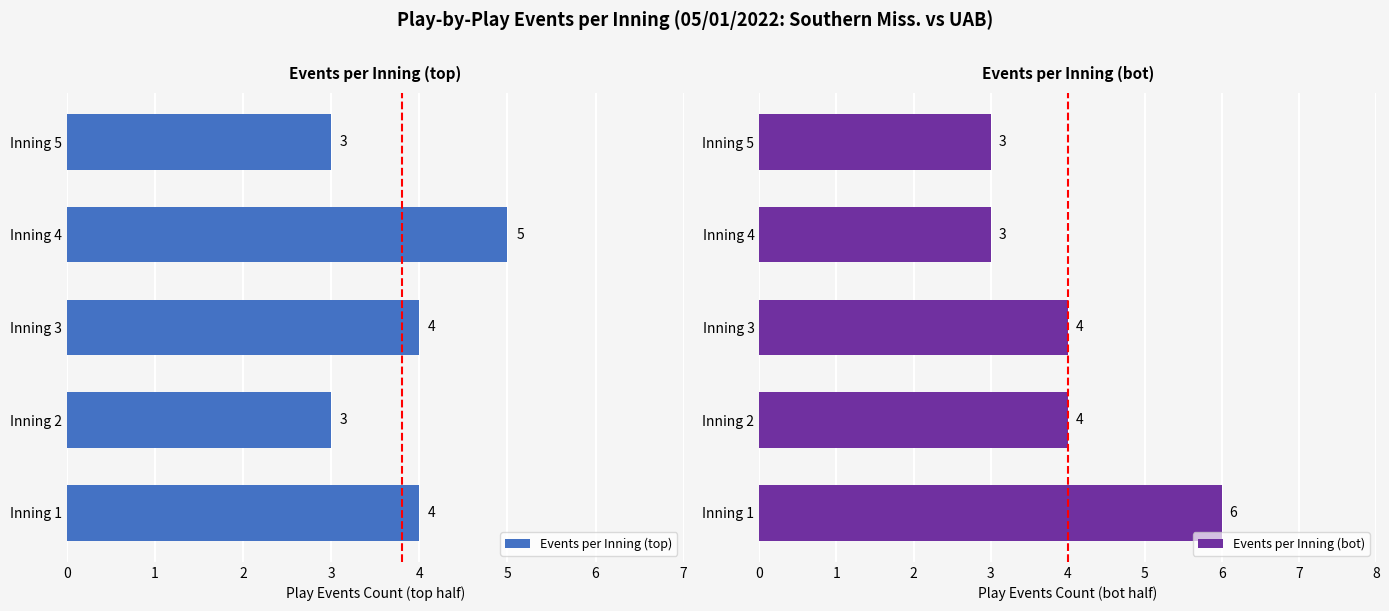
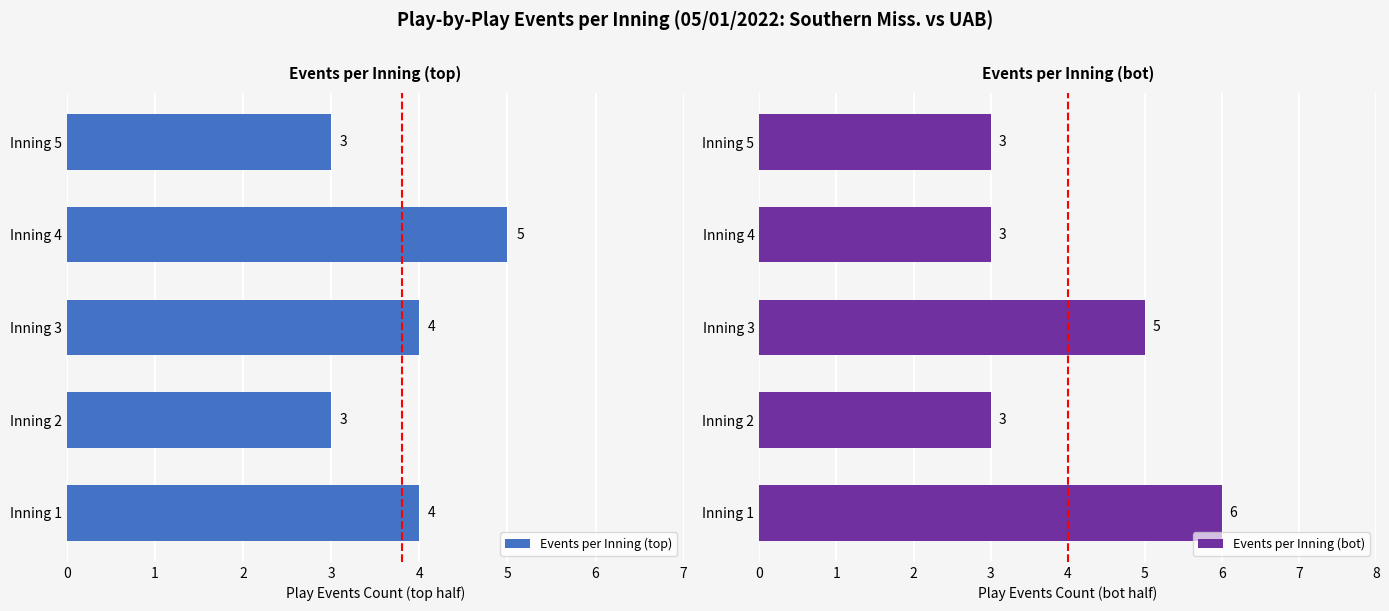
  {
    "Events per Inning (top)": {
      "Inning 5": 3,
      "Inning 4": 5,
      "Inning 3": 4,
      "Inning 2": 3,
      "Inning 1": 4
    },
    "Events per Inning (bot)": {
      "Inning 5": 3,
      "Inning 4": 3,
-     "Inning 3": 4,
-     "Inning 2": 4,
+     "Inning 3": 5,
+     "Inning 2": 3,
      "Inning 1": 6
    }
  }
